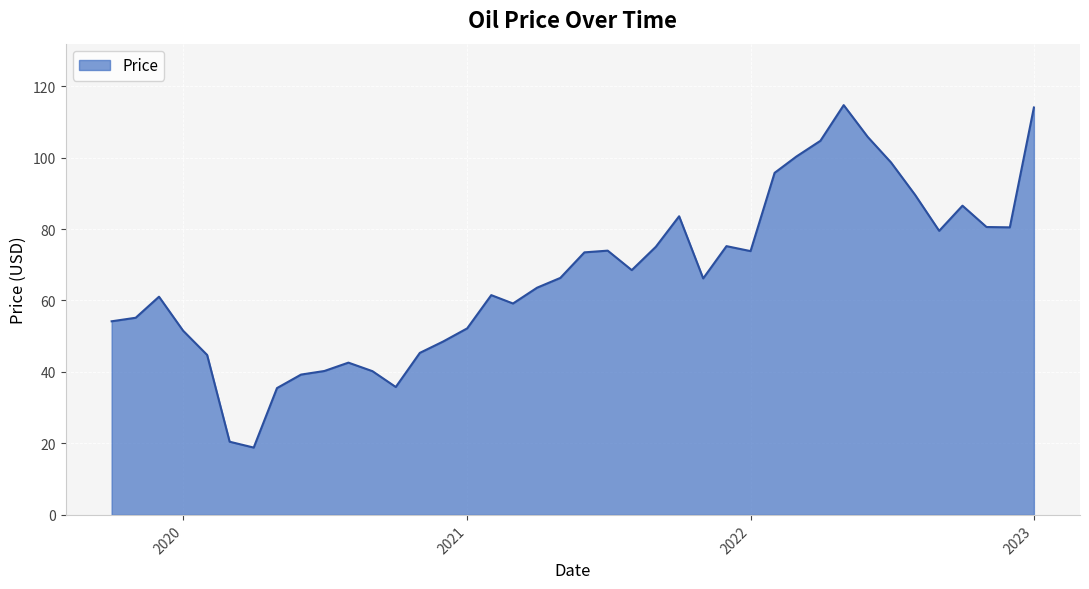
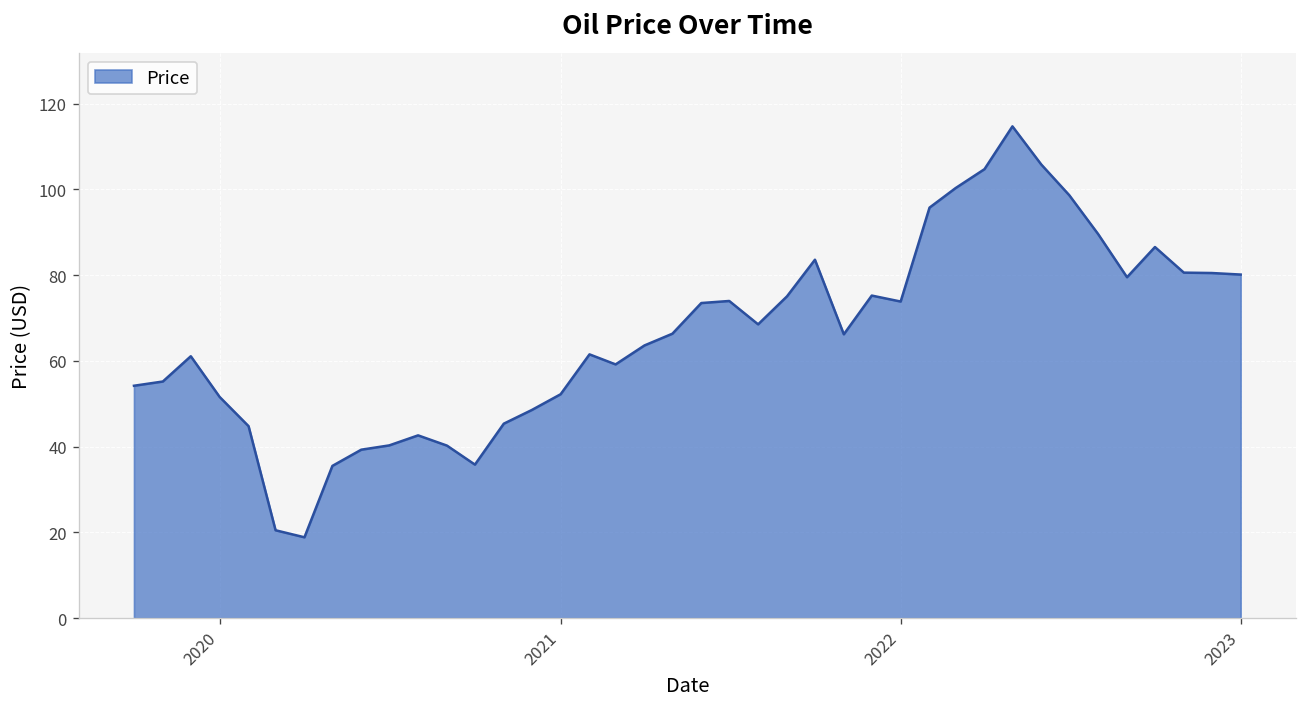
  {
    "2020": 52,
    "2021": 52,
    "2022": 74,
-   "2023": 114
+   "2023": 80
  }
